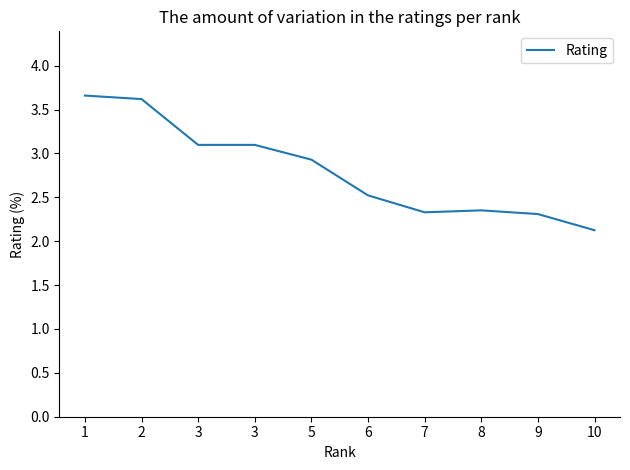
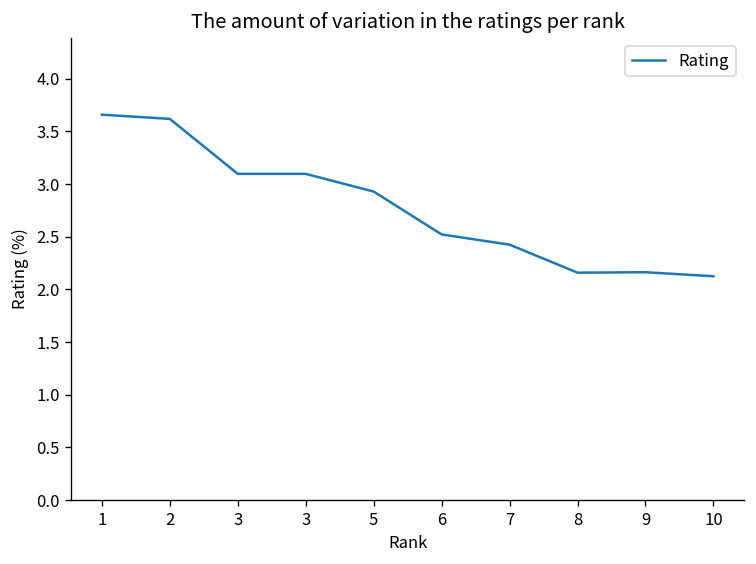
  {
    "1": 3.7,
    "2": 3.6,
    "5": 2.9,
    "6": 2.5,
-   "7": 2.3,
-   "8": 2.4,
-   "9": 2.3,
+   "7": 2.4,
+   "8": 2.2,
+   "9": 2.2,
    "10": 2.1
  }
